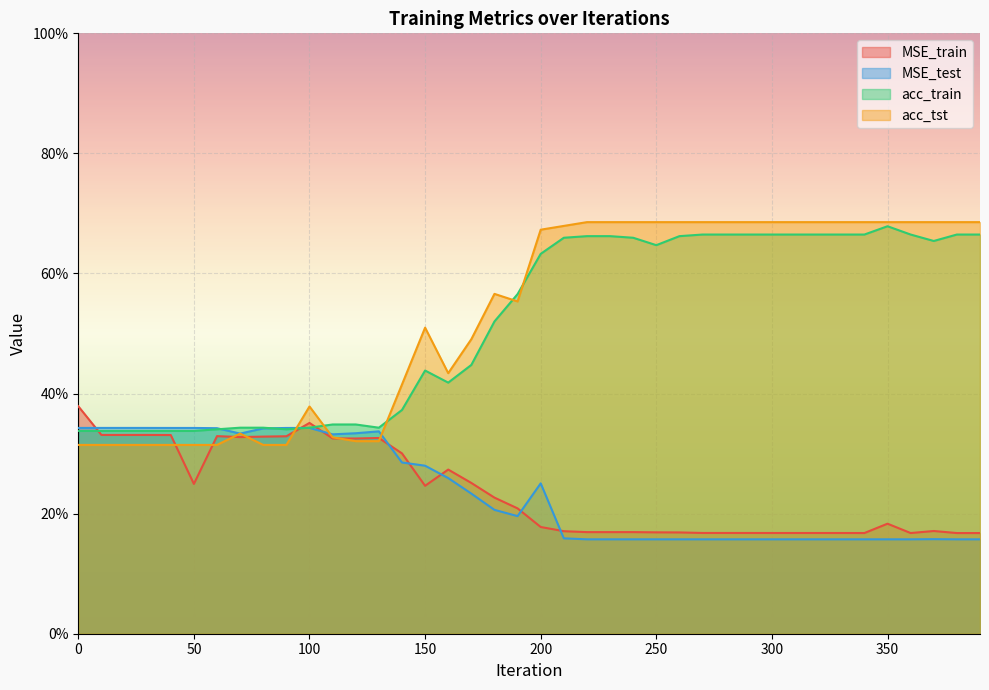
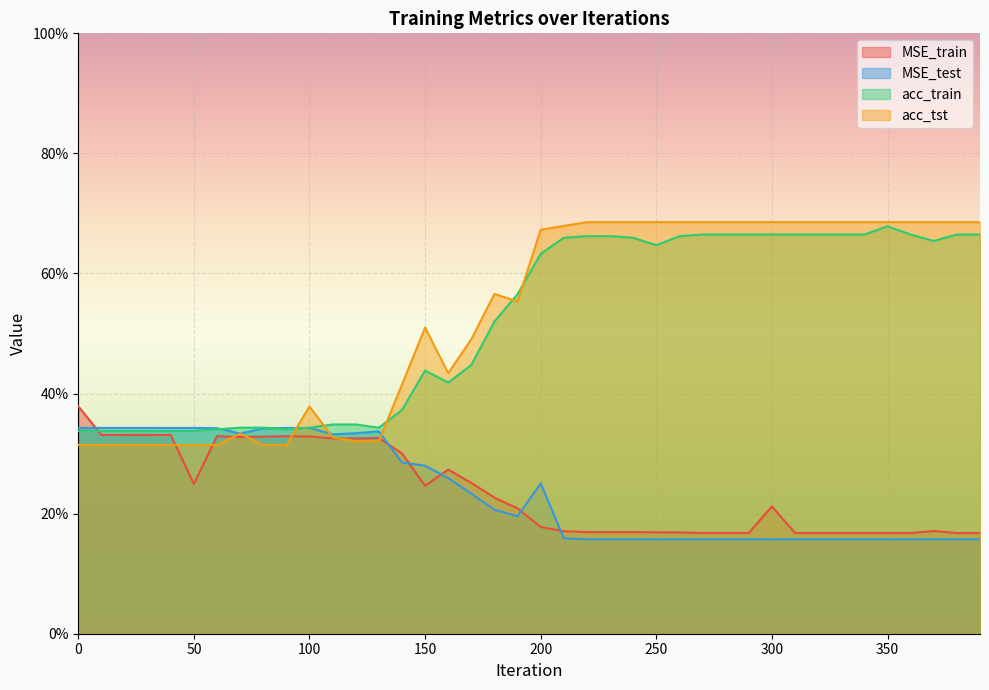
  {
    "MSE_train": {
      "0": "38%",
      "50": "25%",
-     "100": "35%",
+     "100": "33%",
      "150": "25%",
      "200": "18%",
      "250": "17%",
-     "300": "17%",
-     "350": "18%"
+     "300": "21%",
+     "350": "17%"
    },
    "MSE_test": {
      "0": "34%",
      "50": "34%",
      "150": "28%",
      "200": "25%",
      "250": "16%",
      "300": "16%",
      "350": "16%"
    },
    "acc_train": {
      "0": "34%",
      "50": "34%",
      "150": "44%",
      "200": "63%",
      "250": "65%",
      "300": "66%",
      "350": "68%"
    },
    "acc_tst": {
      "0": "31%",
      "50": "31%",
      "100": "38%",
      "150": "51%",
      "200": "67%",
      "250": "69%",
      "300": "69%",
      "350": "69%"
    }
  }
